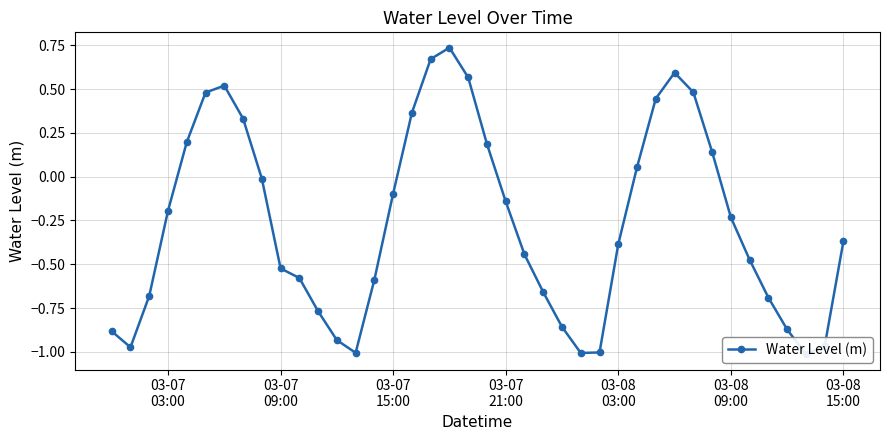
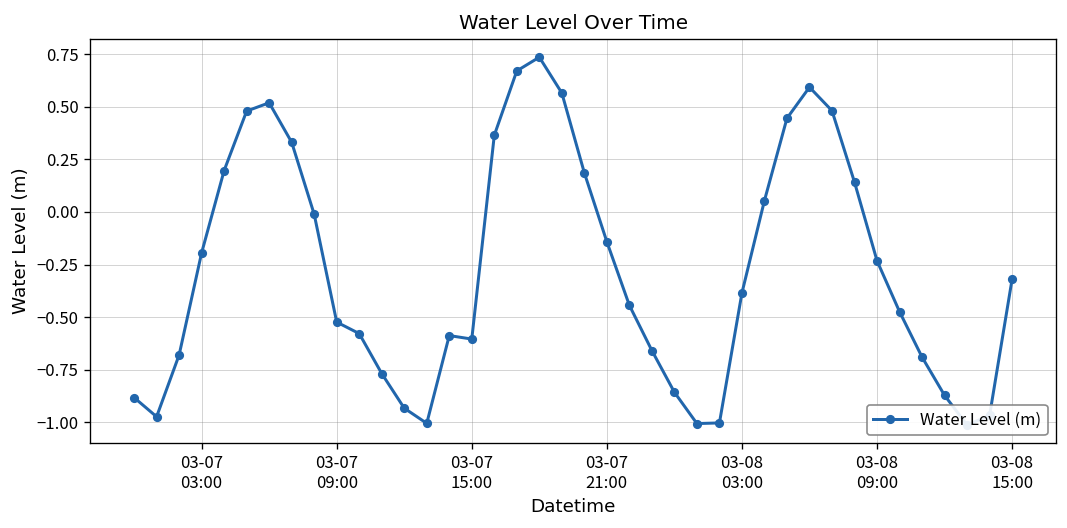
  {
    "03-07 03:00": -0.19,
    "03-07 09:00": -0.52,
-   "03-07 15:00": -0.10,
+   "03-07 15:00": -0.60,
    "03-07 21:00": -0.14,
    "03-08 03:00": -0.38,
    "03-08 09:00": -0.23,
-   "03-08 15:00": -0.37
+   "03-08 15:00": -0.32
  }
